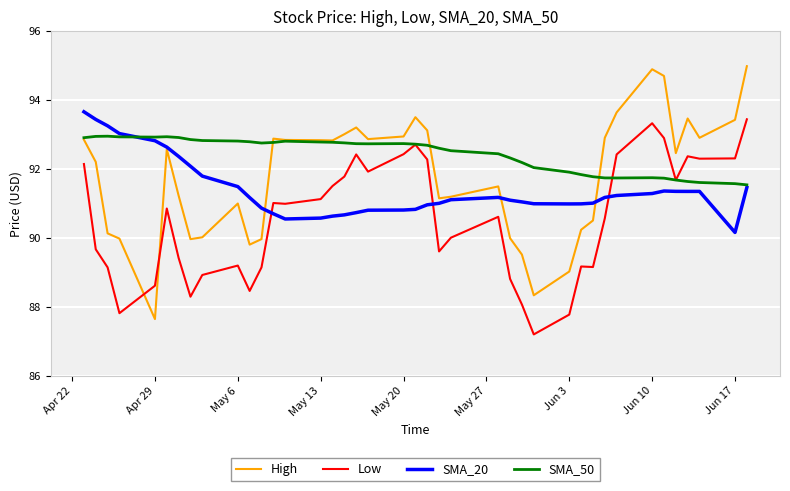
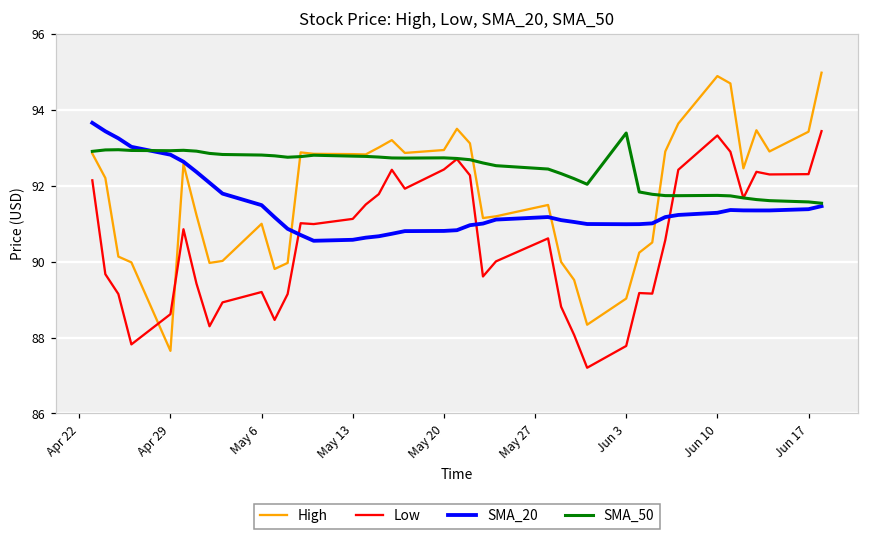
  {
    "High": {
      "Apr 29": 87.7,
      "May 6": 91.0,
      "May 20": 92.9,
      "Jun 3": 89.0,
      "Jun 10": 94.9,
      "Jun 17": 93.4
    },
    "Low": {
      "Apr 29": 88.6,
      "May 6": 89.2,
      "May 13": 91.1,
      "May 20": 92.4,
      "Jun 3": 87.8,
      "Jun 10": 93.3,
      "Jun 17": 92.3
    },
    "SMA_20": {
      "Apr 29": 92.8,
      "May 6": 91.5,
      "May 13": 90.6,
      "May 20": 90.8,
      "Jun 3": 91.0,
      "Jun 10": 91.3,
-     "Jun 17": 90.2
+     "Jun 17": 91.4
    },
    "SMA_50": {
      "Apr 29": 92.9,
      "May 6": 92.8,
      "May 20": 92.7,
-     "Jun 3": 91.9,
+     "Jun 3": 93.4,
      "Jun 10": 91.8,
      "Jun 17": 91.6
    }
  }
